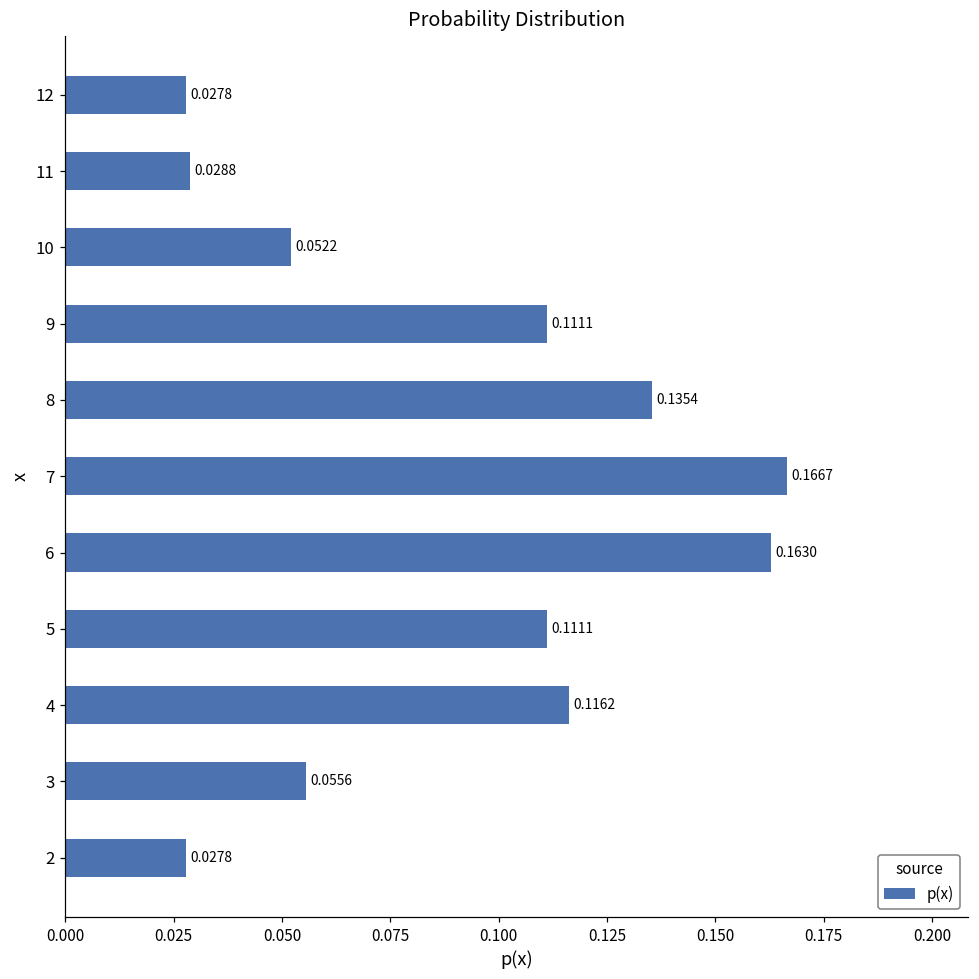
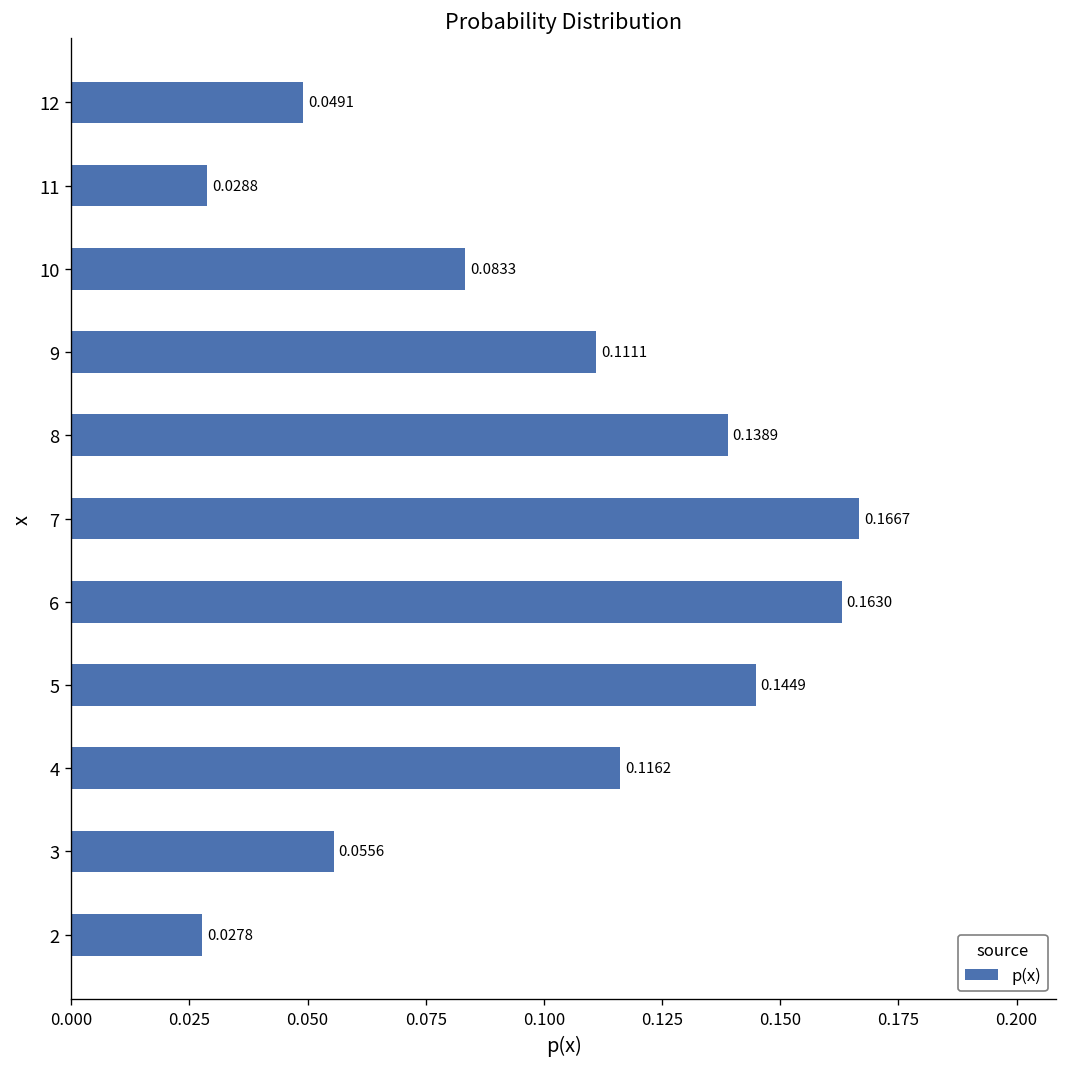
  {
-   "12": 0.0278,
+   "12": 0.0491,
    "11": 0.0288,
-   "10": 0.0522,
+   "10": 0.0833,
    "9": 0.1111,
-   "8": 0.1354,
+   "8": 0.1389,
    "7": 0.1667,
    "6": 0.1630,
-   "5": 0.1111,
+   "5": 0.1449,
    "4": 0.1162,
    "3": 0.0556,
    "2": 0.0278
  }
